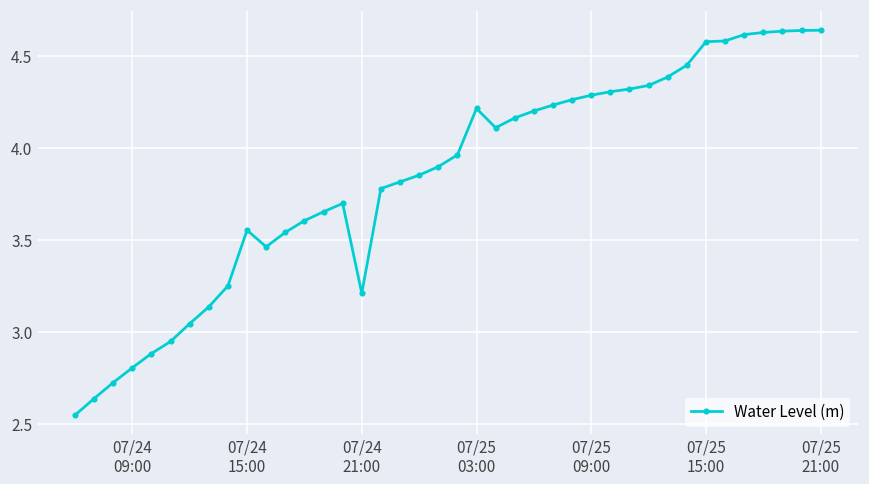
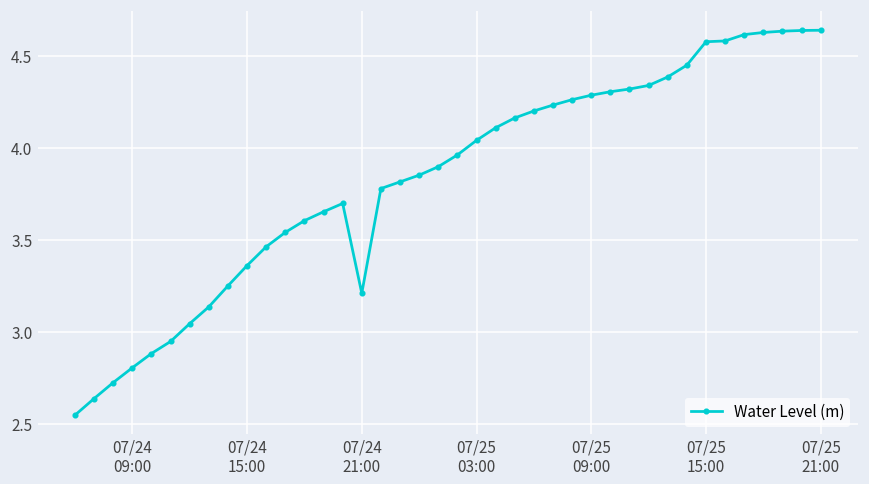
  {
    "07/24 09:00": 2.81,
-   "07/24 15:00": 3.55,
+   "07/24 15:00": 3.36,
    "07/24 21:00": 3.21,
-   "07/25 03:00": 4.22,
+   "07/25 03:00": 4.04,
    "07/25 09:00": 4.29,
    "07/25 15:00": 4.58,
    "07/25 21:00": 4.64
  }
